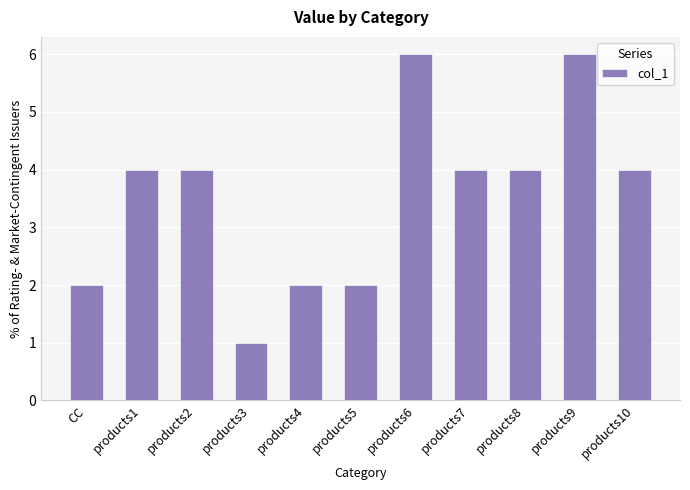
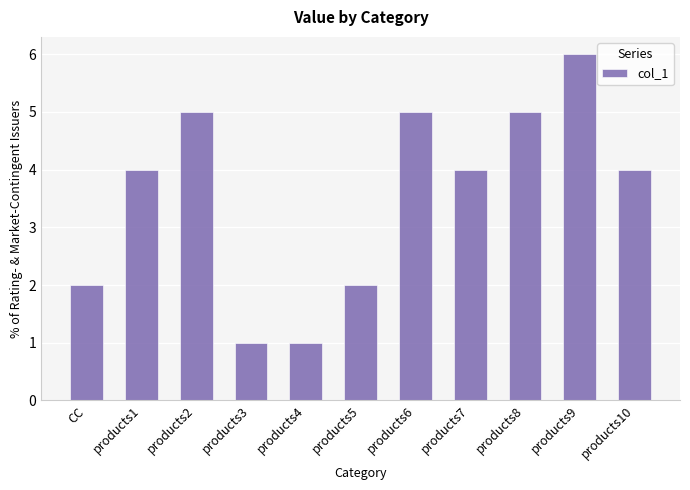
  {
    "CC": 2,
    "products1": 4,
-   "products2": 4,
+   "products2": 5,
    "products3": 1,
-   "products4": 2,
+   "products4": 1,
    "products5": 2,
-   "products6": 6,
+   "products6": 5,
    "products7": 4,
-   "products8": 4,
+   "products8": 5,
    "products9": 6,
    "products10": 4
  }
